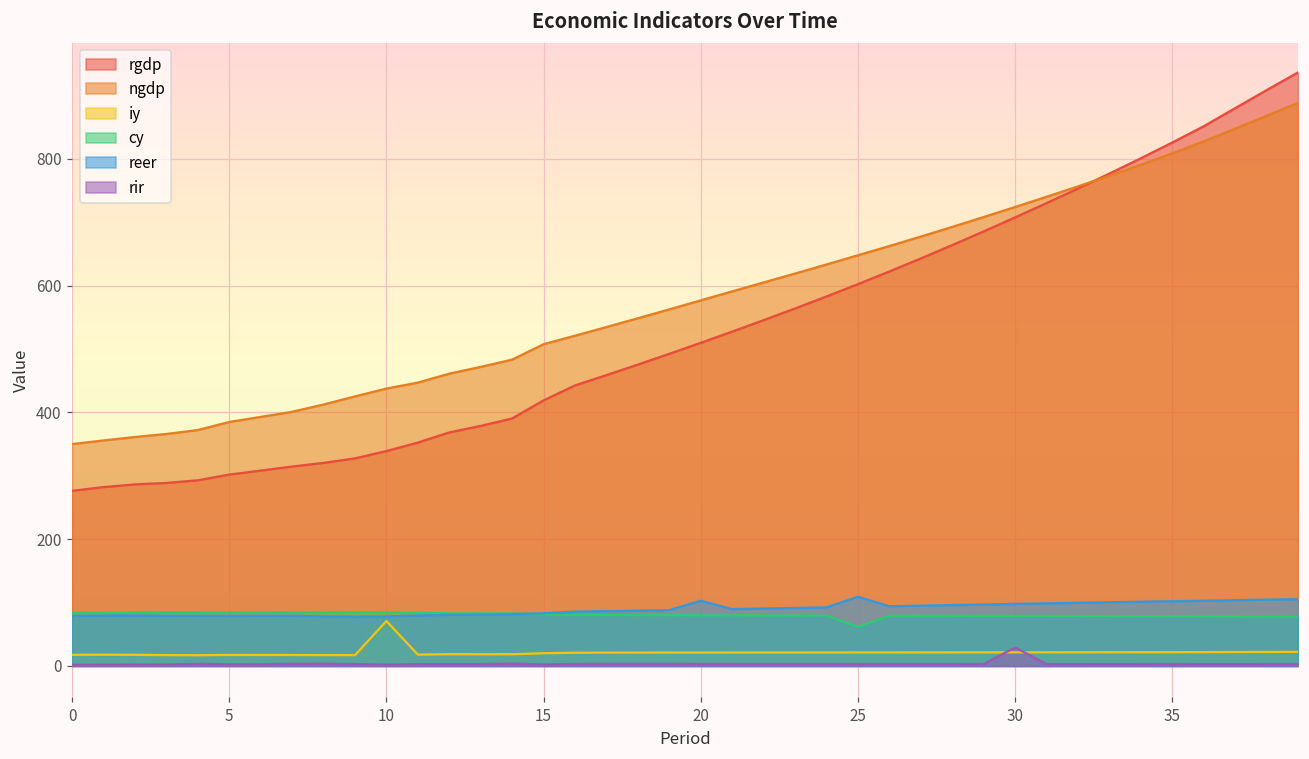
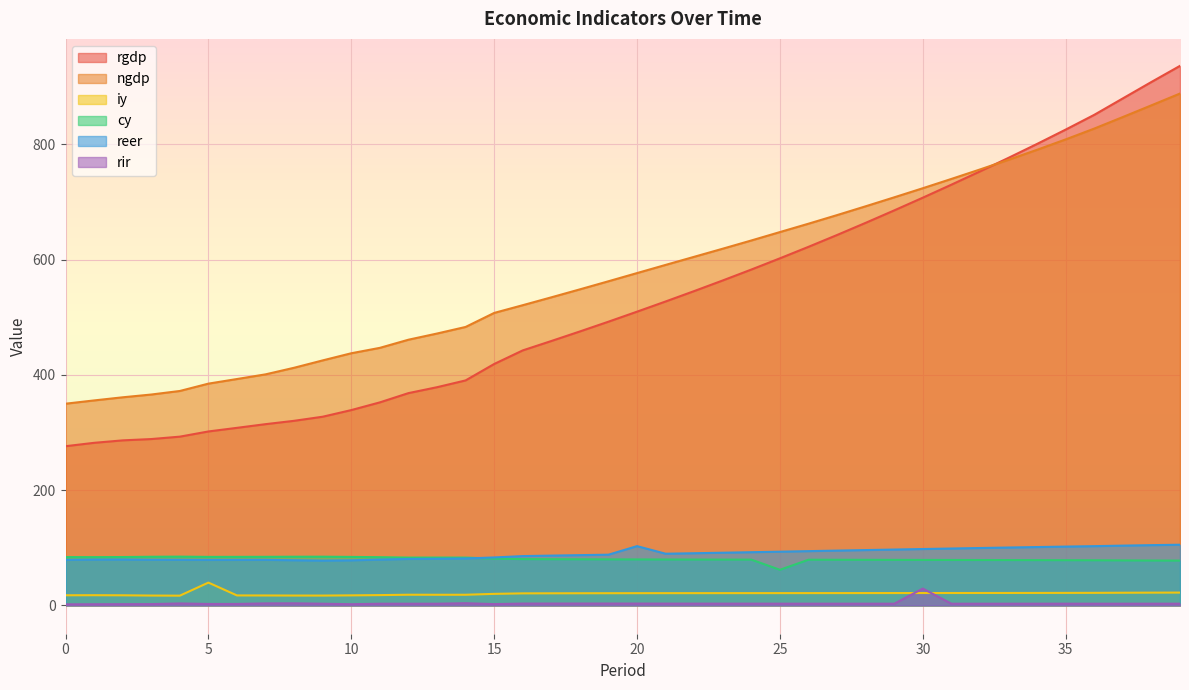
  {
    "iy": {
      "0": 20,
-     "5": 20,
-     "10": 70,
+     "5": 40,
+     "10": 20,
      "15": 20,
      "20": 20,
      "25": 20,
      "30": 20,
      "35": 20
    },
    "cy": {
      "0": 80,
      "5": 80,
      "10": 80,
      "20": 80,
      "25": 60,
      "30": 80,
      "35": 80
    },
    "reer": {
      "0": 80,
      "5": 80,
      "10": 80,
      "20": 100,
-     "25": 110,
+     "25": 90,
      "30": 100,
      "35": 100
    },
    "rir": {
      "0": 0,
      "5": 0,
      "10": 0,
      "15": 0,
      "20": 0,
      "25": 0,
      "30": 30,
      "35": 0
    }
  }
